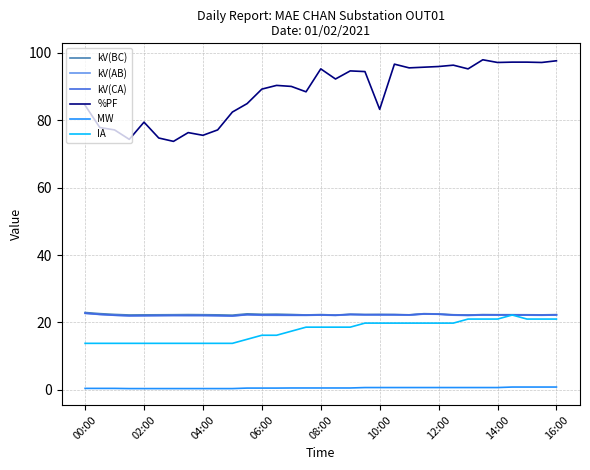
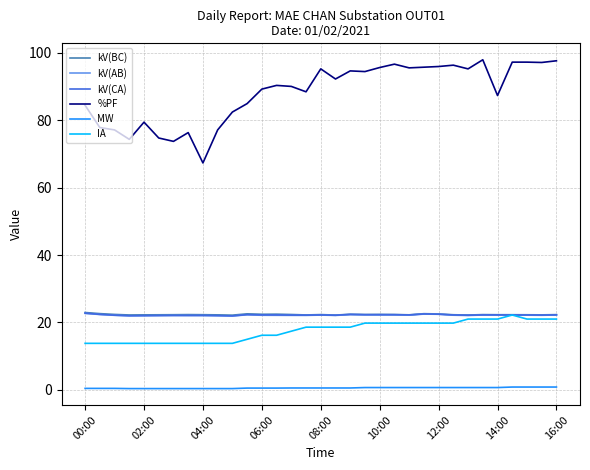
  {
    "%PF": {
      "02:00": 79,
-     "04:00": 76,
+     "04:00": 67,
      "06:00": 89,
      "08:00": 95,
-     "10:00": 83,
+     "10:00": 96,
      "12:00": 96,
-     "14:00": 97,
+     "14:00": 87,
      "16:00": 98
    }
  }
